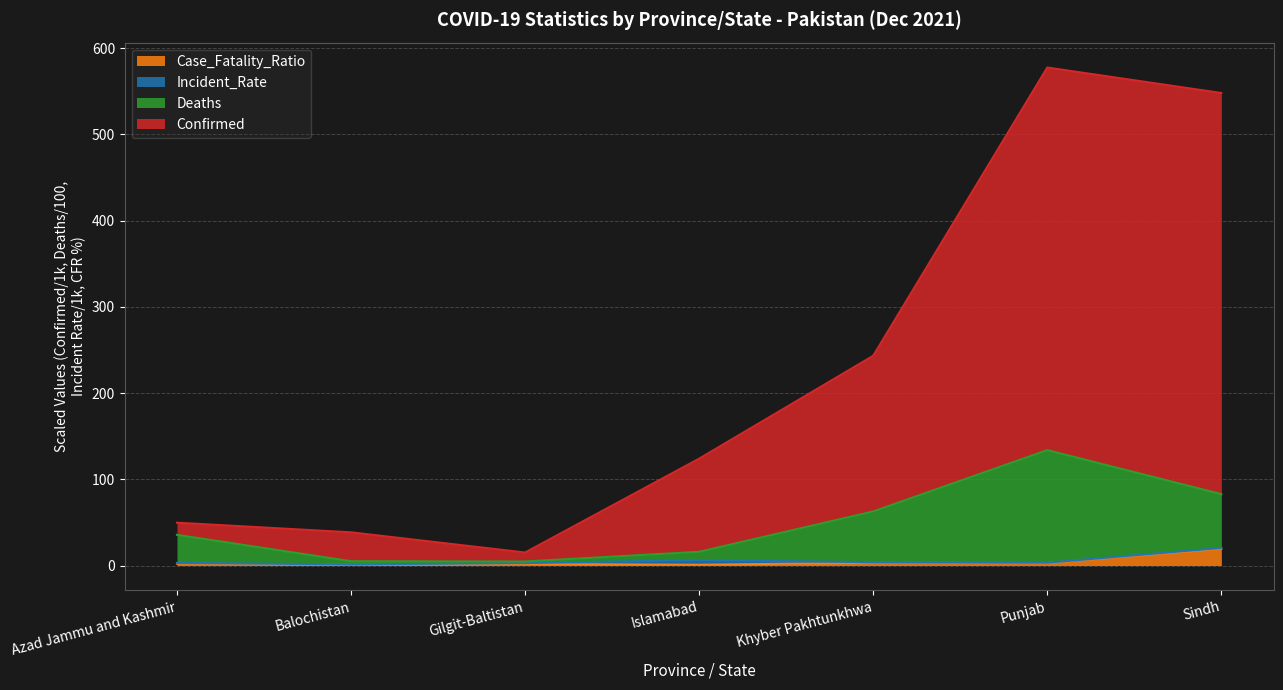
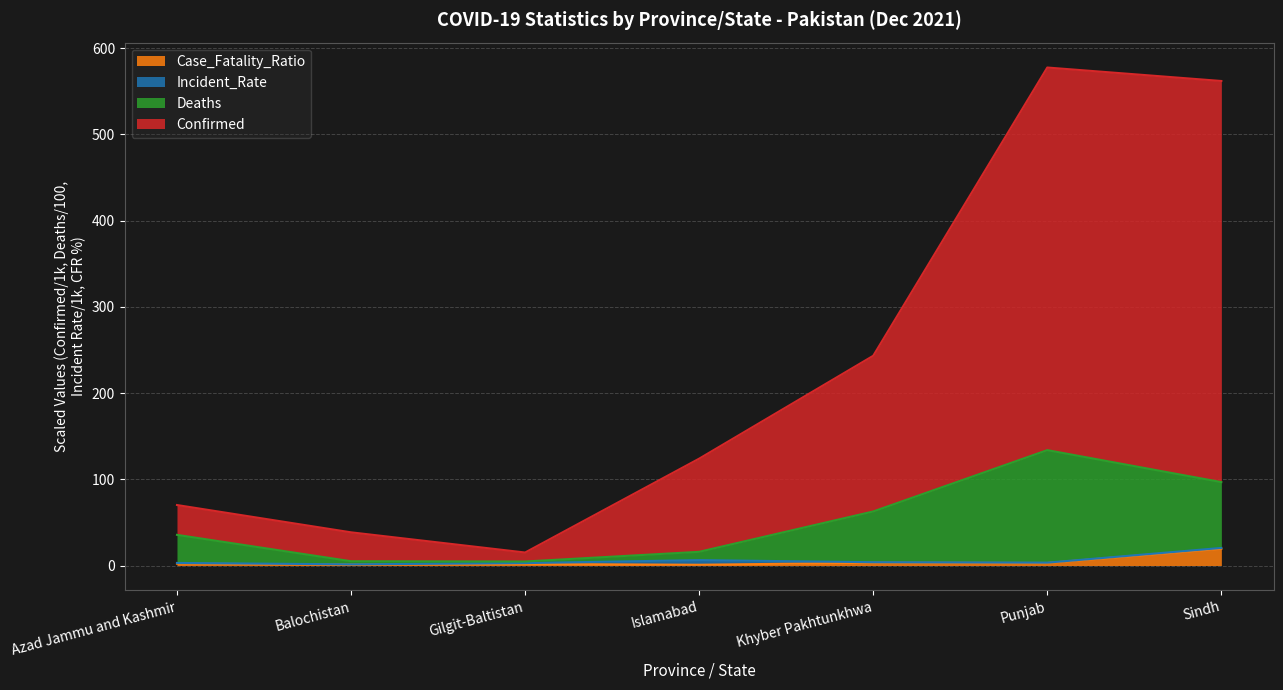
  {
    "Case_Fatality_Ratio": {
      "Islamabad": 0
    },
    "Incident_Rate": {
      "Islamabad": 10
    },
    "Deaths": {
      "Azad Jammu and Kashmir": 30,
      "Balochistan": 0,
      "Islamabad": 10,
      "Khyber Pakhtunkhwa": 60,
      "Punjab": 130,
-     "Sindh": 60
+     "Sindh": 80
    },
    "Confirmed": {
-     "Azad Jammu and Kashmir": 10,
+     "Azad Jammu and Kashmir": 30,
      "Balochistan": 30,
      "Gilgit-Baltistan": 10,
      "Islamabad": 110,
      "Khyber Pakhtunkhwa": 180,
      "Punjab": 440,
      "Sindh": 470
    }
  }
